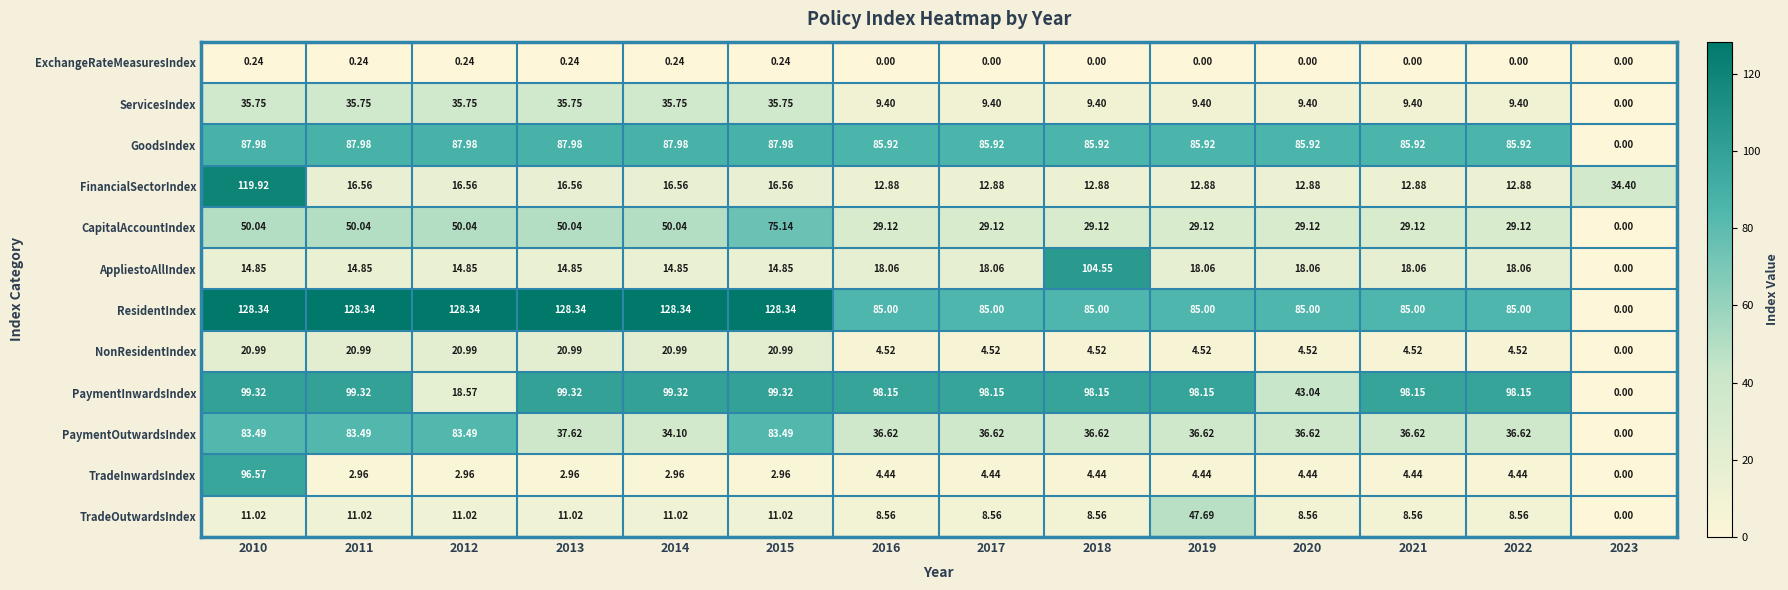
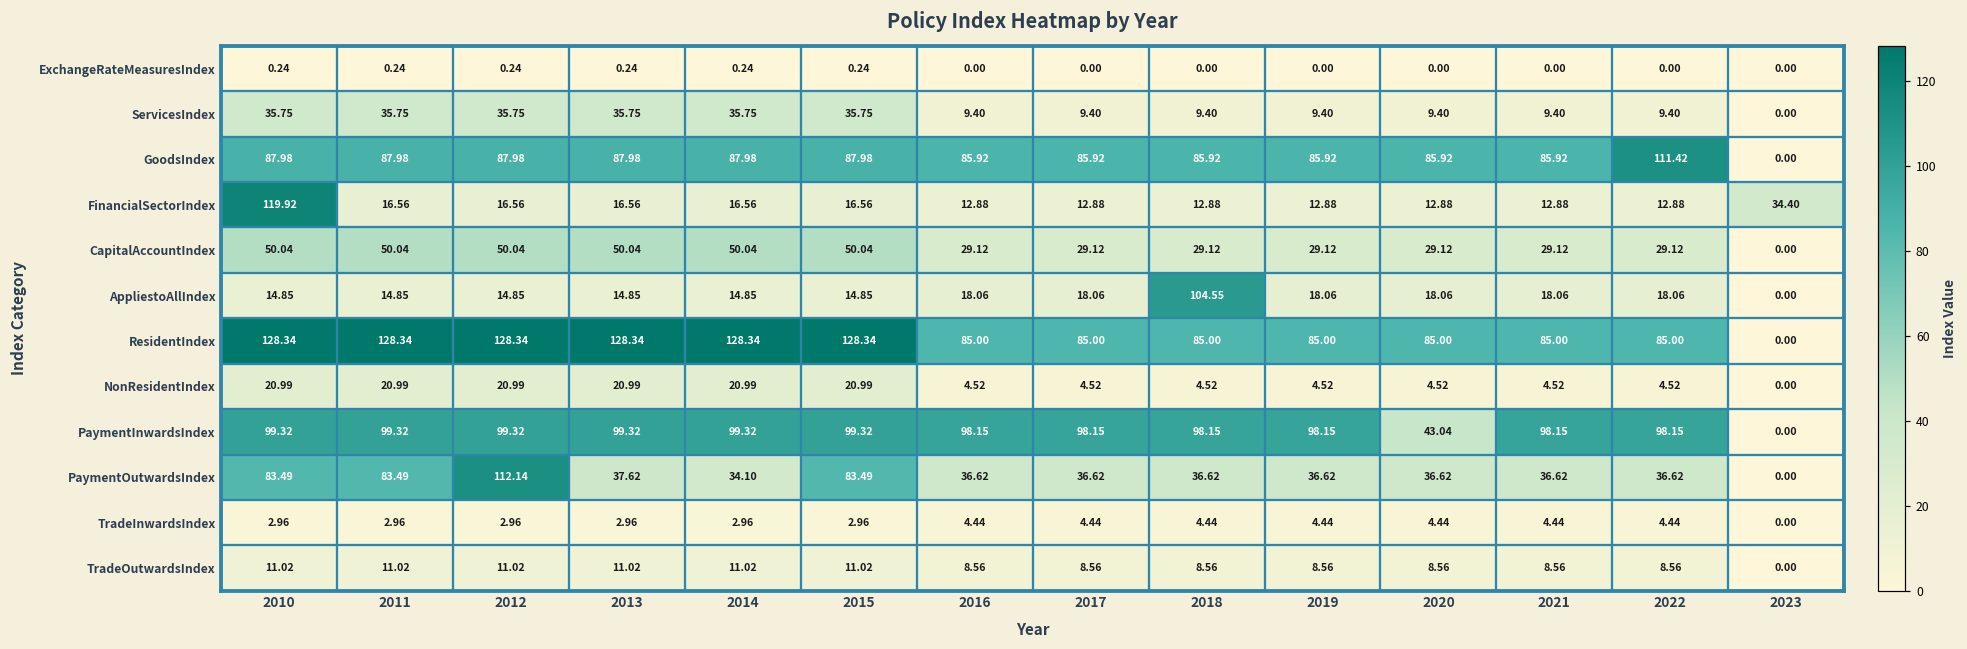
  {
    "ExchangeRateMeasuresIndex": {
      "2010": 0.24,
      "2011": 0.24,
      "2012": 0.24,
      "2013": 0.24,
      "2014": 0.24,
      "2015": 0.24,
      "2016": 0.00,
      "2017": 0.00,
      "2018": 0.00,
      "2019": 0.00,
      "2020": 0.00,
      "2021": 0.00,
      "2022": 0.00,
      "2023": 0.00
    },
    "ServicesIndex": {
      "2010": 35.75,
      "2011": 35.75,
      "2012": 35.75,
      "2013": 35.75,
      "2014": 35.75,
      "2015": 35.75,
      "2016": 9.40,
      "2017": 9.40,
      "2018": 9.40,
      "2019": 9.40,
      "2020": 9.40,
      "2021": 9.40,
      "2022": 9.40,
      "2023": 0.00
    },
    "GoodsIndex": {
      "2010": 87.98,
      "2011": 87.98,
      "2012": 87.98,
      "2013": 87.98,
      "2014": 87.98,
      "2015": 87.98,
      "2016": 85.92,
      "2017": 85.92,
      "2018": 85.92,
      "2019": 85.92,
      "2020": 85.92,
      "2021": 85.92,
-     "2022": 85.92,
+     "2022": 111.42,
      "2023": 0.00
    },
    "FinancialSectorIndex": {
      "2010": 119.92,
      "2011": 16.56,
      "2012": 16.56,
      "2013": 16.56,
      "2014": 16.56,
      "2015": 16.56,
      "2016": 12.88,
      "2017": 12.88,
      "2018": 12.88,
      "2019": 12.88,
      "2020": 12.88,
      "2021": 12.88,
      "2022": 12.88,
      "2023": 34.40
    },
    "CapitalAccountIndex": {
      "2010": 50.04,
      "2011": 50.04,
      "2012": 50.04,
      "2013": 50.04,
      "2014": 50.04,
-     "2015": 75.14,
+     "2015": 50.04,
      "2016": 29.12,
      "2017": 29.12,
      "2018": 29.12,
      "2019": 29.12,
      "2020": 29.12,
      "2021": 29.12,
      "2022": 29.12,
      "2023": 0.00
    },
    "AppliestoAllIndex": {
      "2010": 14.85,
      "2011": 14.85,
      "2012": 14.85,
      "2013": 14.85,
      "2014": 14.85,
      "2015": 14.85,
      "2016": 18.06,
      "2017": 18.06,
      "2018": 104.55,
      "2019": 18.06,
      "2020": 18.06,
      "2021": 18.06,
      "2022": 18.06,
      "2023": 0.00
    },
    "ResidentIndex": {
      "2010": 128.34,
      "2011": 128.34,
      "2012": 128.34,
      "2013": 128.34,
      "2014": 128.34,
      "2015": 128.34,
      "2016": 85.00,
      "2017": 85.00,
      "2018": 85.00,
      "2019": 85.00,
      "2020": 85.00,
      "2021": 85.00,
      "2022": 85.00,
      "2023": 0.00
    },
    "NonResidentIndex": {
      "2010": 20.99,
      "2011": 20.99,
      "2012": 20.99,
      "2013": 20.99,
      "2014": 20.99,
      "2015": 20.99,
      "2016": 4.52,
      "2017": 4.52,
      "2018": 4.52,
      "2019": 4.52,
      "2020": 4.52,
      "2021": 4.52,
      "2022": 4.52,
      "2023": 0.00
    },
    "PaymentInwardsIndex": {
      "2010": 99.32,
      "2011": 99.32,
-     "2012": 18.57,
+     "2012": 99.32,
      "2013": 99.32,
      "2014": 99.32,
      "2015": 99.32,
      "2016": 98.15,
      "2017": 98.15,
      "2018": 98.15,
      "2019": 98.15,
      "2020": 43.04,
      "2021": 98.15,
      "2022": 98.15,
      "2023": 0.00
    },
    "PaymentOutwardsIndex": {
      "2010": 83.49,
      "2011": 83.49,
-     "2012": 83.49,
+     "2012": 112.14,
      "2013": 37.62,
      "2014": 34.10,
      "2015": 83.49,
      "2016": 36.62,
      "2017": 36.62,
      "2018": 36.62,
      "2019": 36.62,
      "2020": 36.62,
      "2021": 36.62,
      "2022": 36.62,
      "2023": 0.00
    },
    "TradeInwardsIndex": {
-     "2010": 96.57,
+     "2010": 2.96,
      "2011": 2.96,
      "2012": 2.96,
      "2013": 2.96,
      "2014": 2.96,
      "2015": 2.96,
      "2016": 4.44,
      "2017": 4.44,
      "2018": 4.44,
      "2019": 4.44,
      "2020": 4.44,
      "2021": 4.44,
      "2022": 4.44,
      "2023": 0.00
    },
    "TradeOutwardsIndex": {
      "2010": 11.02,
      "2011": 11.02,
      "2012": 11.02,
      "2013": 11.02,
      "2014": 11.02,
      "2015": 11.02,
      "2016": 8.56,
      "2017": 8.56,
      "2018": 8.56,
-     "2019": 47.69,
+     "2019": 8.56,
      "2020": 8.56,
      "2021": 8.56,
      "2022": 8.56,
      "2023": 0.00
    }
  }
